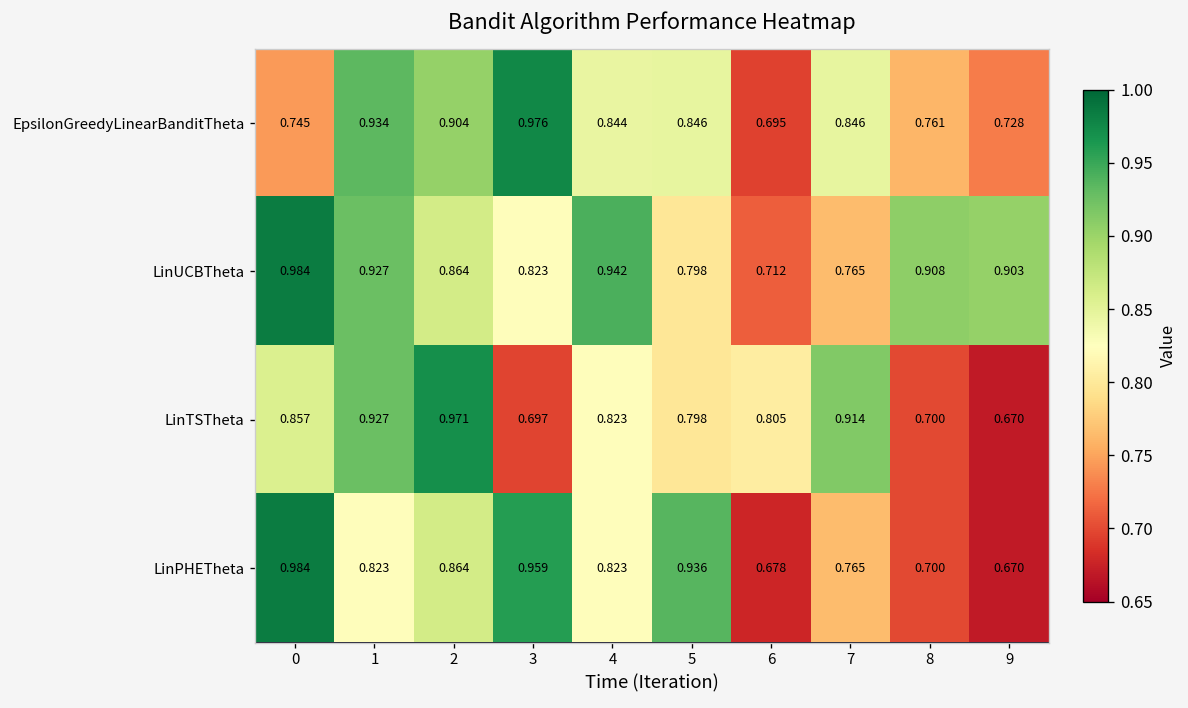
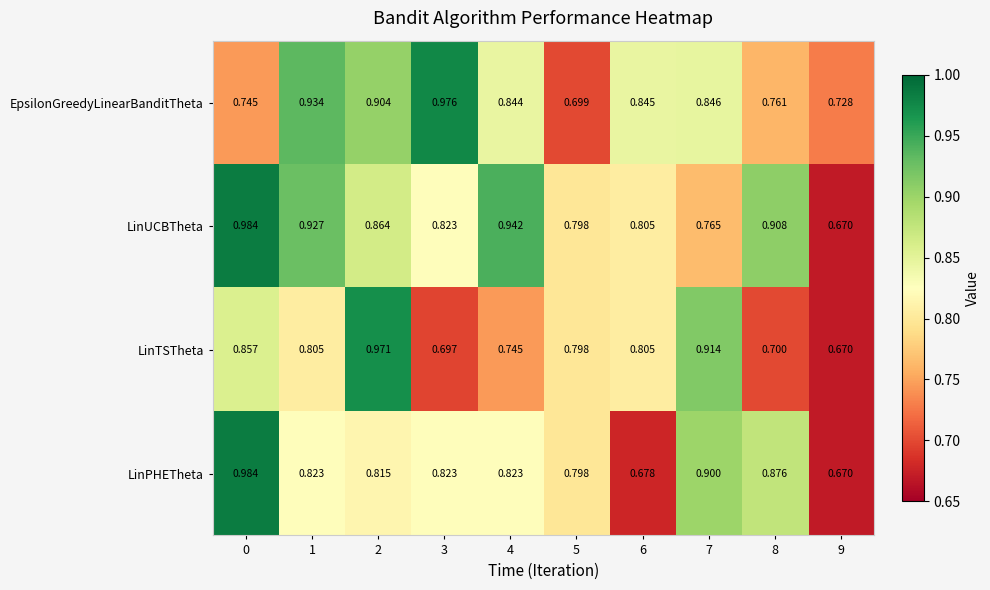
  {
    "EpsilonGreedyLinearBanditTheta": {
      "0": 0.745,
      "1": 0.934,
      "2": 0.904,
      "3": 0.976,
      "4": 0.844,
-     "5": 0.846,
-     "6": 0.695,
+     "5": 0.699,
+     "6": 0.845,
      "7": 0.846,
      "8": 0.761,
      "9": 0.728
    },
    "LinUCBTheta": {
      "0": 0.984,
      "1": 0.927,
      "2": 0.864,
      "3": 0.823,
      "4": 0.942,
      "5": 0.798,
-     "6": 0.712,
+     "6": 0.805,
      "7": 0.765,
      "8": 0.908,
-     "9": 0.903
+     "9": 0.670
    },
    "LinTSTheta": {
      "0": 0.857,
-     "1": 0.927,
+     "1": 0.805,
      "2": 0.971,
      "3": 0.697,
-     "4": 0.823,
+     "4": 0.745,
      "5": 0.798,
      "6": 0.805,
      "7": 0.914,
      "8": 0.700,
      "9": 0.670
    },
    "LinPHETheta": {
      "0": 0.984,
      "1": 0.823,
-     "2": 0.864,
-     "3": 0.959,
+     "2": 0.815,
+     "3": 0.823,
      "4": 0.823,
-     "5": 0.936,
+     "5": 0.798,
      "6": 0.678,
-     "7": 0.765,
-     "8": 0.700,
+     "7": 0.900,
+     "8": 0.876,
      "9": 0.670
    }
  }
